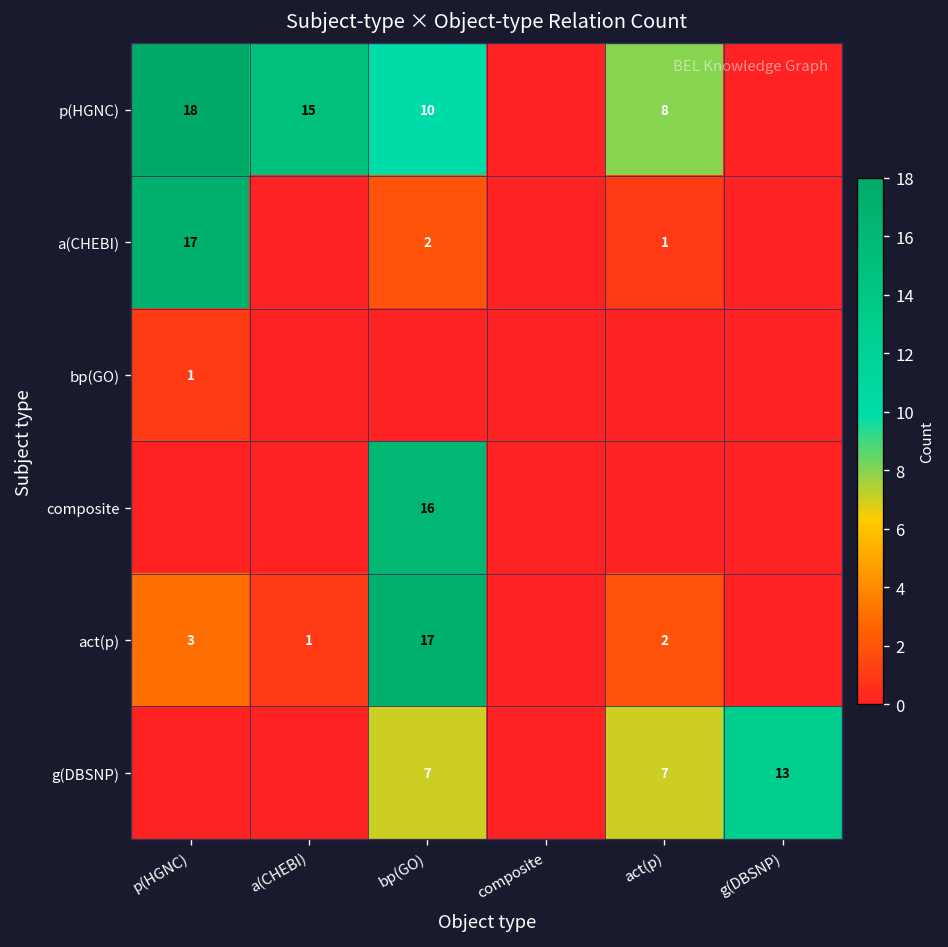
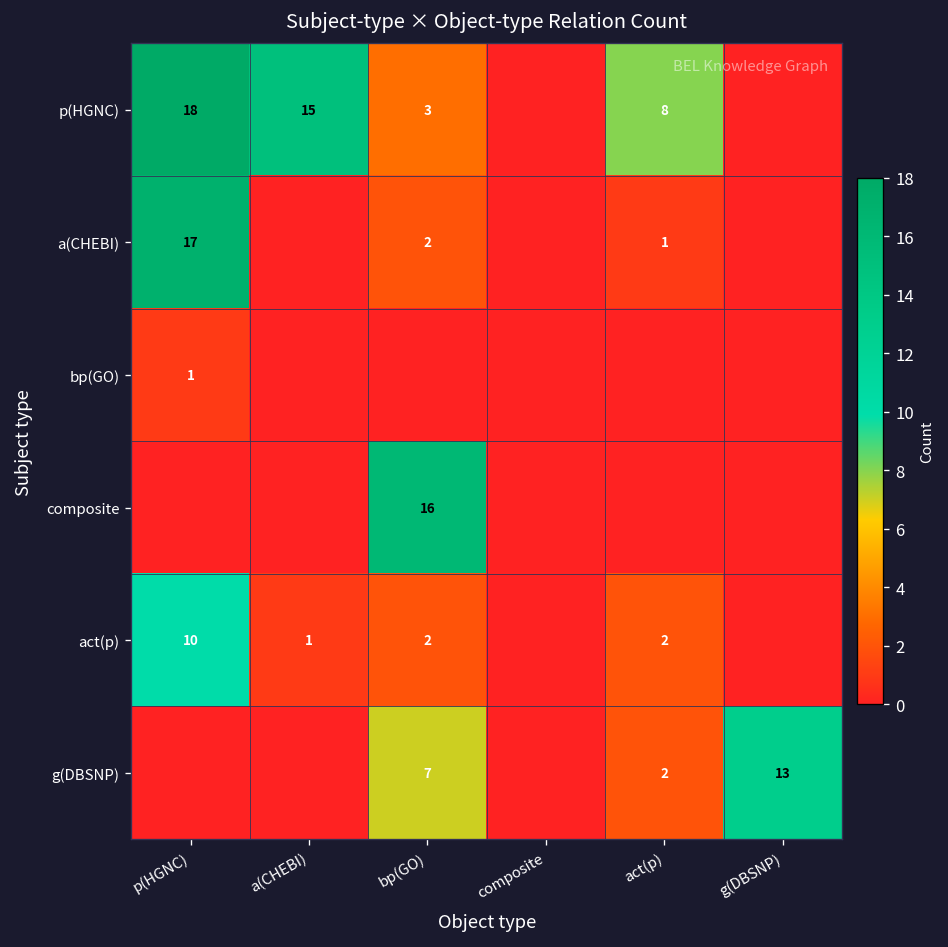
  {
    "p(HGNC)": {
      "p(HGNC)": 18,
      "a(CHEBI)": 15,
-     "bp(GO)": 10,
+     "bp(GO)": 3,
      "act(p)": 8
    },
    "a(CHEBI)": {
      "p(HGNC)": 17,
      "bp(GO)": 2,
      "act(p)": 1
    },
    "bp(GO)": {
      "p(HGNC)": 1
    },
    "composite": {
      "bp(GO)": 16
    },
    "act(p)": {
-     "p(HGNC)": 3,
+     "p(HGNC)": 10,
      "a(CHEBI)": 1,
-     "bp(GO)": 17,
+     "bp(GO)": 2,
      "act(p)": 2
    },
    "g(DBSNP)": {
      "bp(GO)": 7,
-     "act(p)": 7,
+     "act(p)": 2,
      "g(DBSNP)": 13
    }
  }
